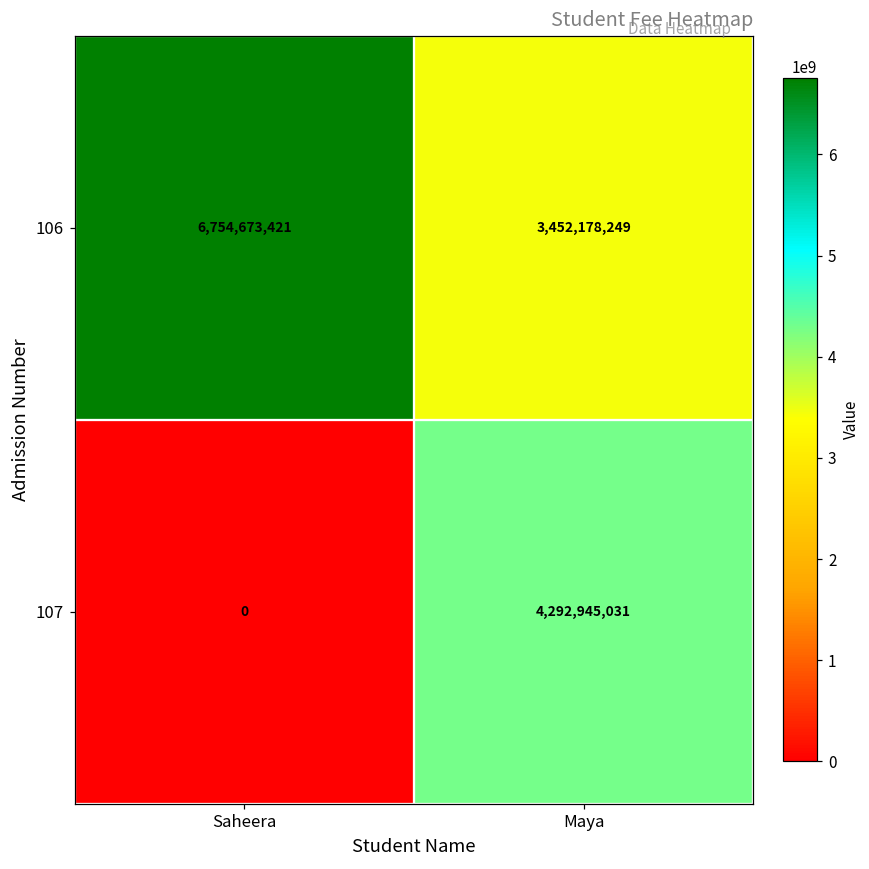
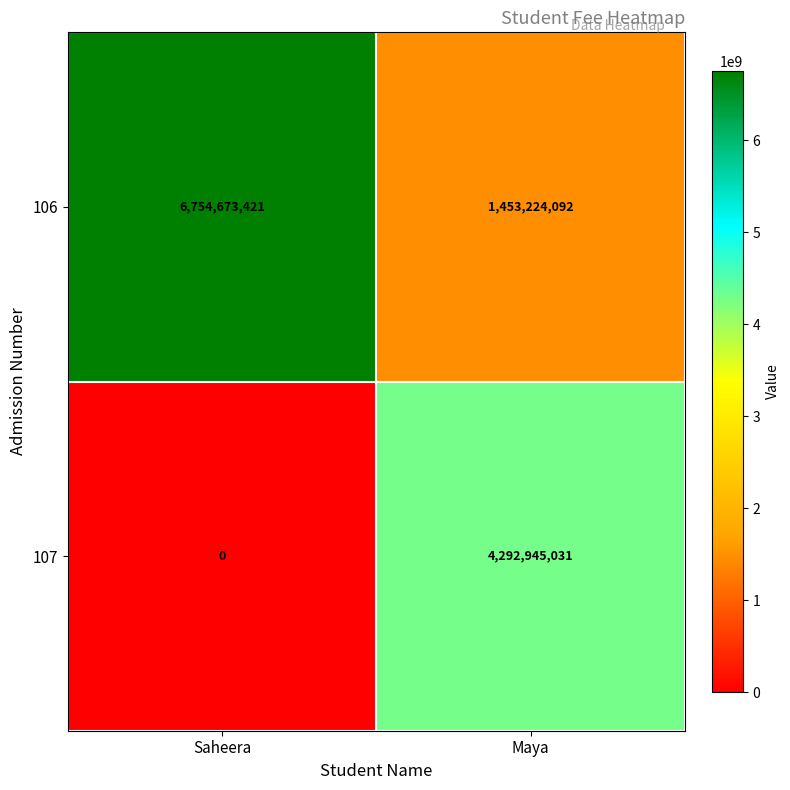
  {
    "106": {
      "Saheera": "6,754,673,421",
-     "Maya": "3,452,178,249"
+     "Maya": "1,453,224,092"
    },
    "107": {
      "Saheera": "0",
      "Maya": "4,292,945,031"
    }
  }
